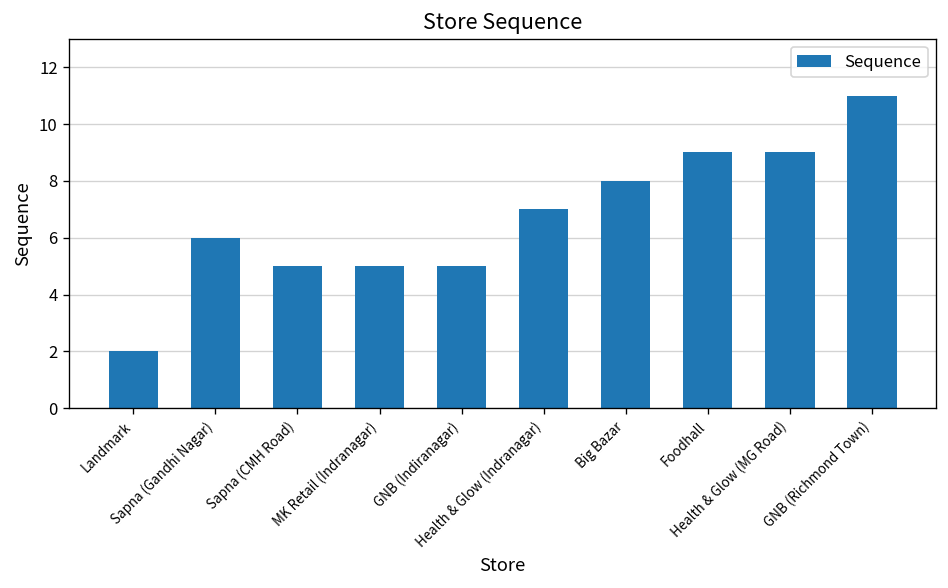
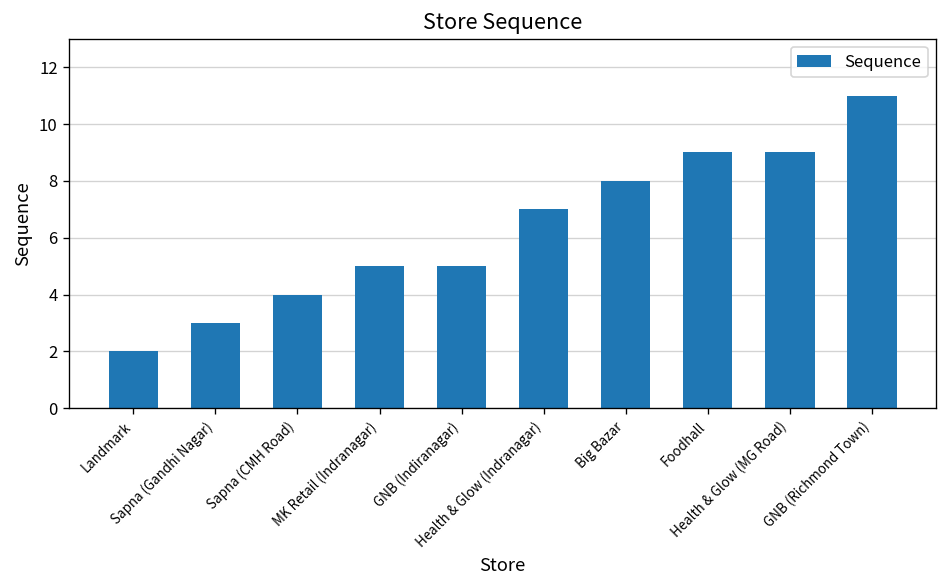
  {
    "Landmark": 2,
-   "Sapna (Gandhi Nagar)": 6,
-   "Sapna (CMH Road)": 5,
+   "Sapna (Gandhi Nagar)": 3,
+   "Sapna (CMH Road)": 4,
    "MK Retail (Indranagar)": 5,
    "GNB (Indiranagar)": 5,
    "Health & Glow (Indranagar)": 7,
    "Big Bazar": 8,
    "Foodhall": 9,
    "Health & Glow (MG Road)": 9,
    "GNB (Richmond Town)": 11
  }
